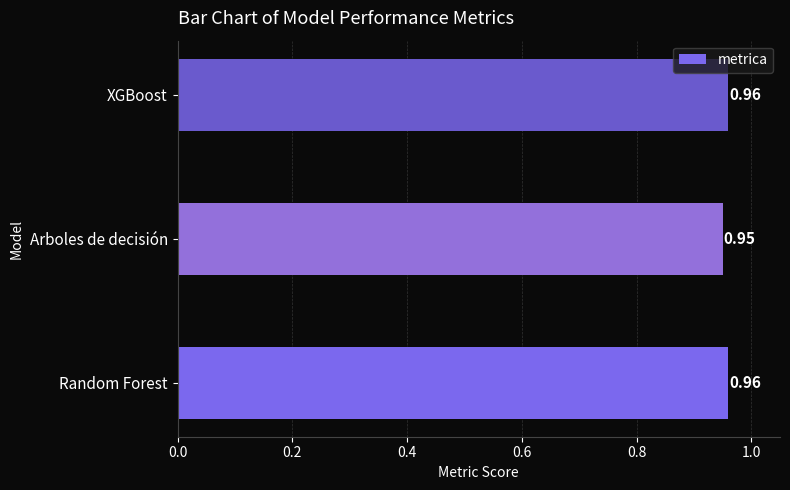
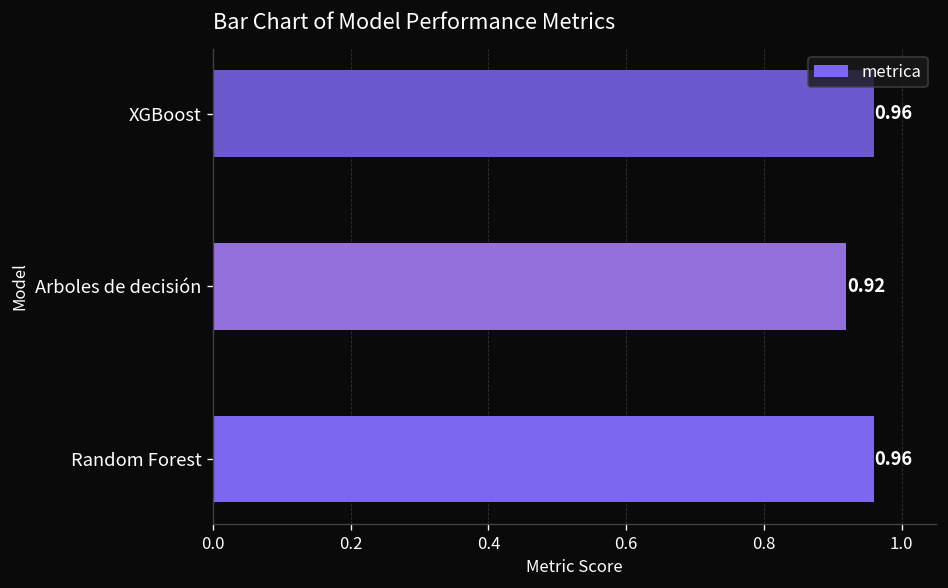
  {
    "XGBoost": 0.96,
-   "Arboles de decisión": 0.95,
+   "Arboles de decisión": 0.92,
    "Random Forest": 0.96
  }
